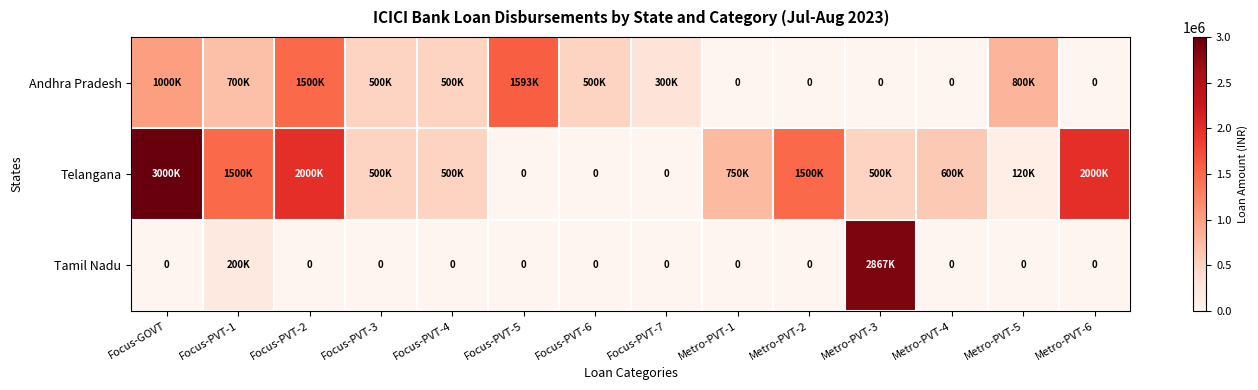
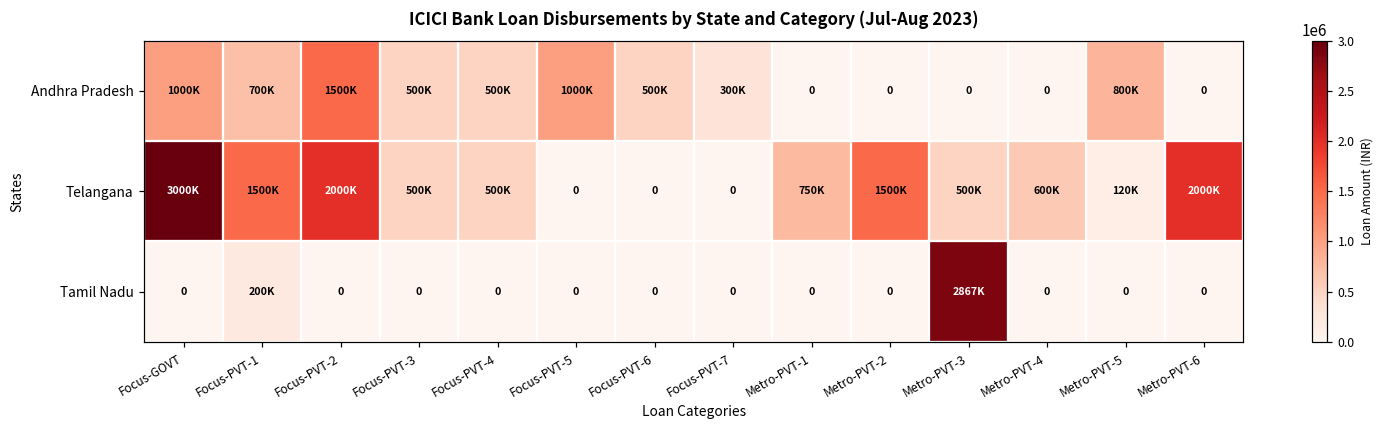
  {
    "Andhra Pradesh": {
      "Focus-GOVT": "1000K",
      "Focus-PVT-1": "700K",
      "Focus-PVT-2": "1500K",
      "Focus-PVT-3": "500K",
      "Focus-PVT-4": "500K",
-     "Focus-PVT-5": "1593K",
+     "Focus-PVT-5": "1000K",
      "Focus-PVT-6": "500K",
      "Focus-PVT-7": "300K",
      "Metro-PVT-1": "0",
      "Metro-PVT-2": "0",
      "Metro-PVT-3": "0",
      "Metro-PVT-4": "0",
      "Metro-PVT-5": "800K",
      "Metro-PVT-6": "0"
    },
    "Telangana": {
      "Focus-GOVT": "3000K",
      "Focus-PVT-1": "1500K",
      "Focus-PVT-2": "2000K",
      "Focus-PVT-3": "500K",
      "Focus-PVT-4": "500K",
      "Focus-PVT-5": "0",
      "Focus-PVT-6": "0",
      "Focus-PVT-7": "0",
      "Metro-PVT-1": "750K",
      "Metro-PVT-2": "1500K",
      "Metro-PVT-3": "500K",
      "Metro-PVT-4": "600K",
      "Metro-PVT-5": "120K",
      "Metro-PVT-6": "2000K"
    },
    "Tamil Nadu": {
      "Focus-GOVT": "0",
      "Focus-PVT-1": "200K",
      "Focus-PVT-2": "0",
      "Focus-PVT-3": "0",
      "Focus-PVT-4": "0",
      "Focus-PVT-5": "0",
      "Focus-PVT-6": "0",
      "Focus-PVT-7": "0",
      "Metro-PVT-1": "0",
      "Metro-PVT-2": "0",
      "Metro-PVT-3": "2867K",
      "Metro-PVT-4": "0",
      "Metro-PVT-5": "0",
      "Metro-PVT-6": "0"
    }
  }
